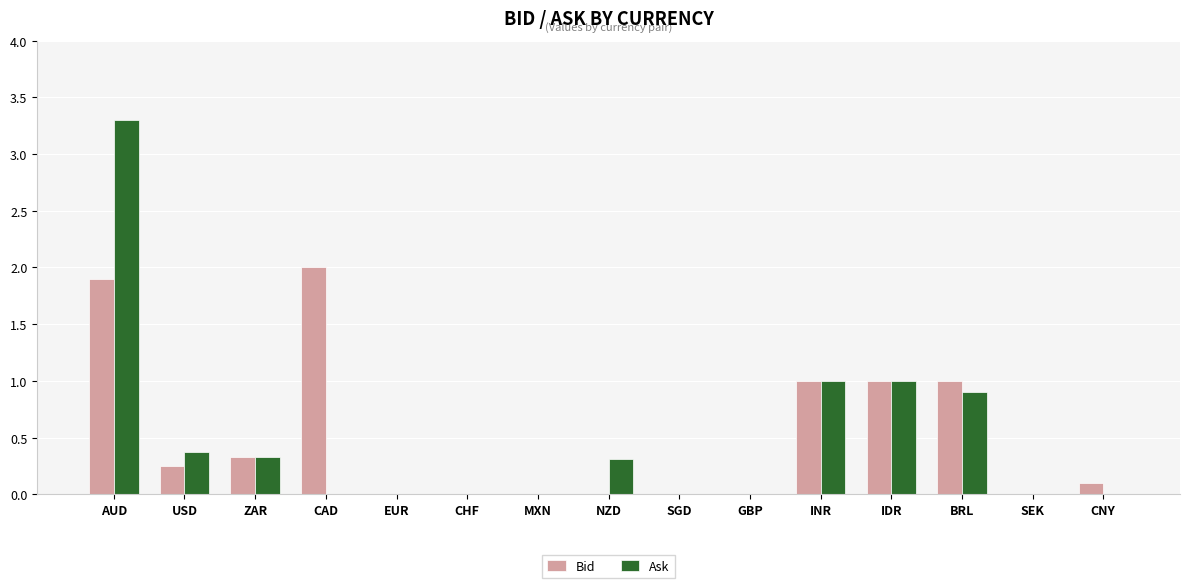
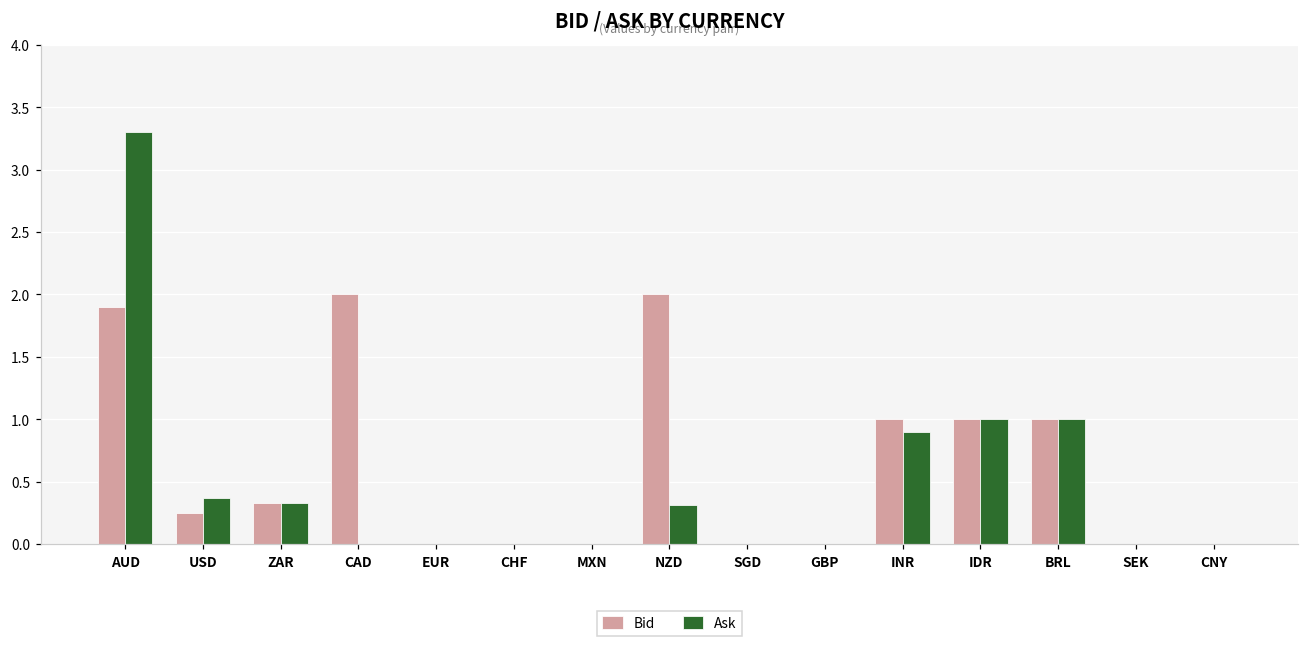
  {
    "Bid": {
      "AUD": 1.9,
      "USD": 0.25,
      "ZAR": 0.33,
      "CAD": 2.0,
      "EUR": 0.0,
      "CHF": 0.0,
      "MXN": 0.0,
-     "NZD": 0,
+     "NZD": 2,
      "SGD": 0.0,
      "GBP": 0.0,
      "INR": 1.0,
      "IDR": 1.0,
      "BRL": 1.0,
      "SEK": 0.0,
-     "CNY": 0.1
+     "CNY": 0.0
    },
    "Ask": {
      "AUD": 3.3,
      "USD": 0.37,
      "ZAR": 0.33,
      "CAD": 0.0,
      "EUR": 0.0,
      "CHF": 0.0,
      "MXN": 0.0,
      "NZD": 0.3,
      "SGD": 0.0,
      "GBP": 0.0,
-     "INR": 1.0,
+     "INR": 0.9,
      "IDR": 1.0,
-     "BRL": 0.9,
+     "BRL": 1.0,
      "SEK": 0.0,
      "CNY": 0.0
    }
  }
